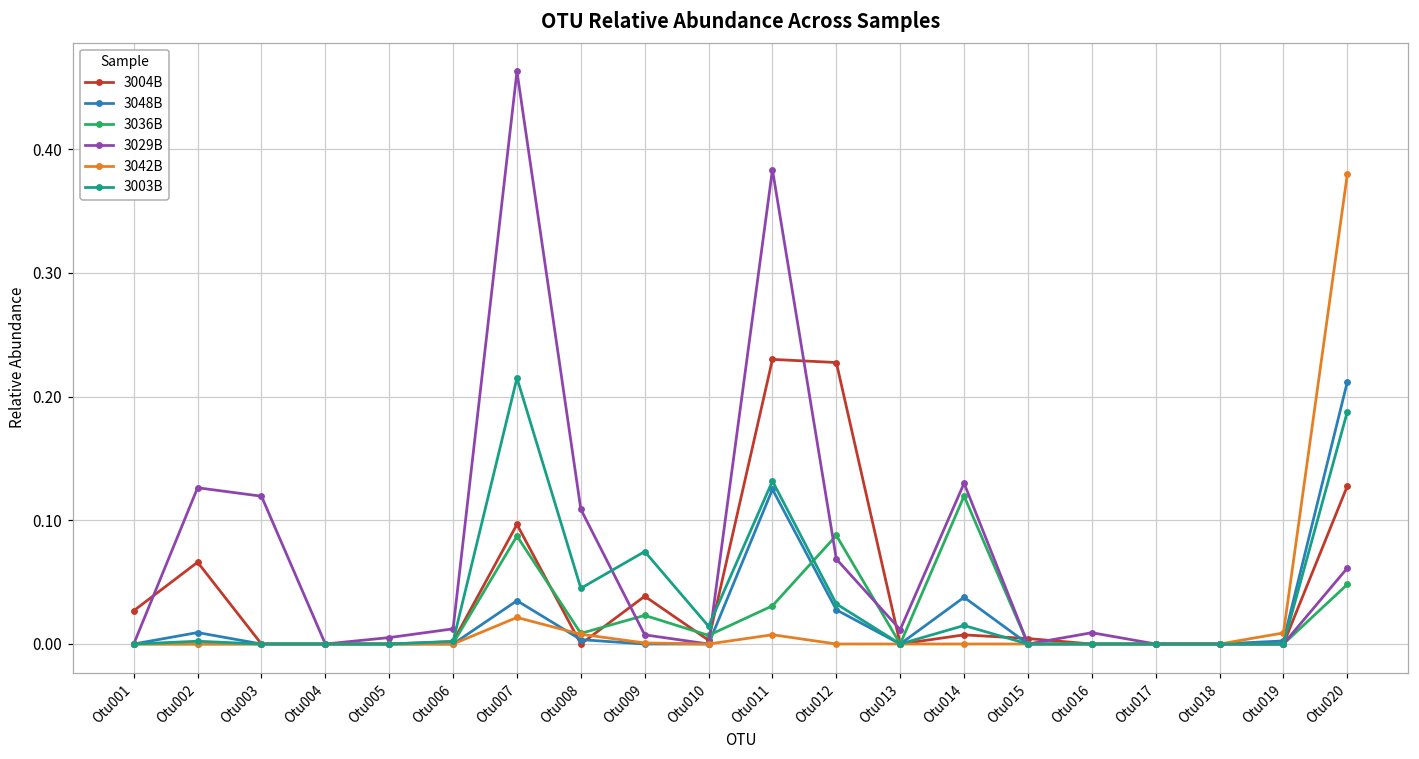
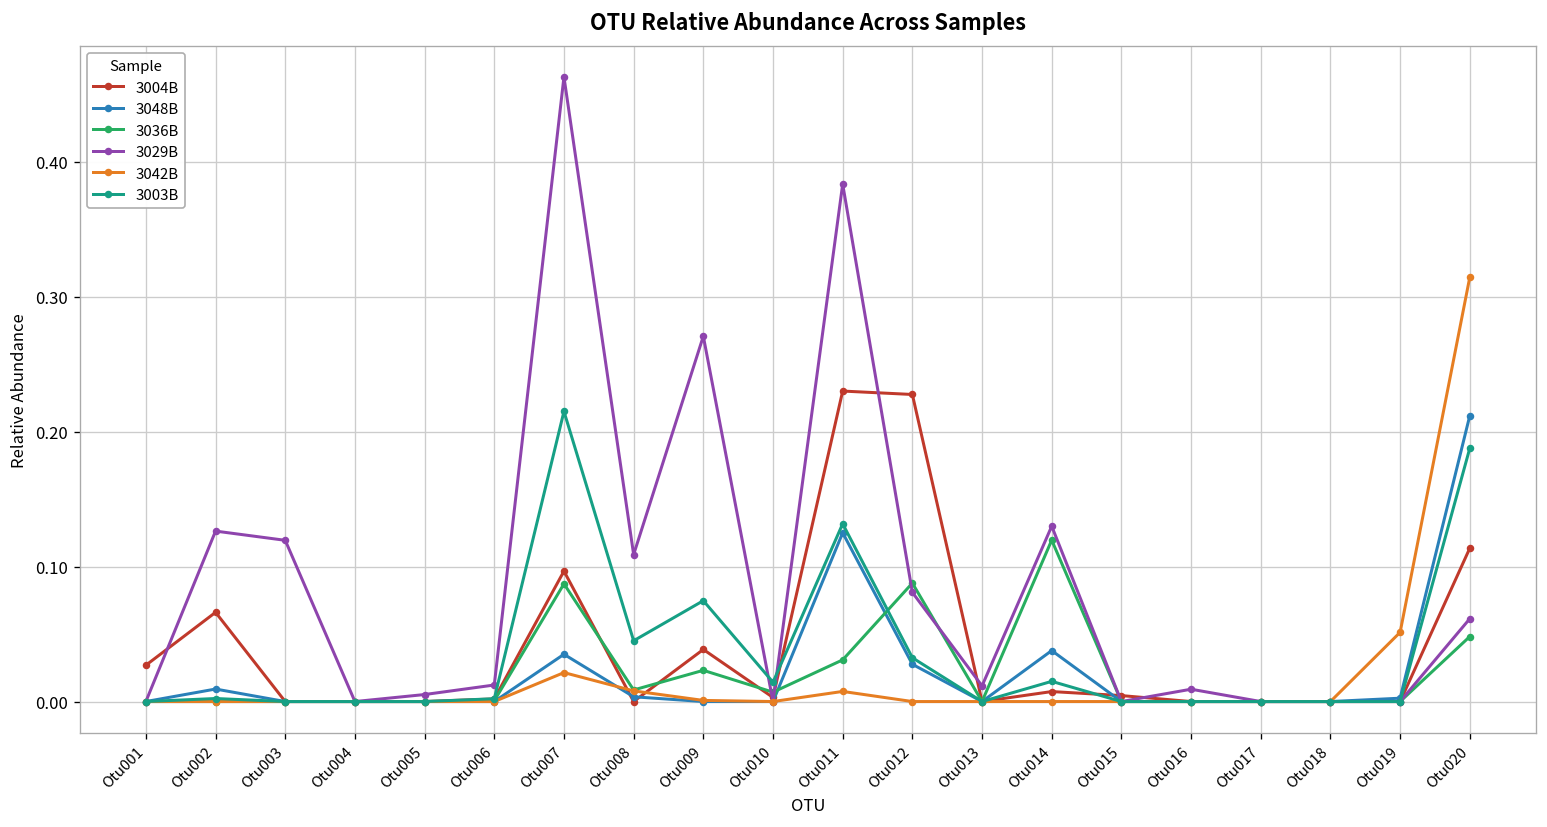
  {
    "3004B": {
      "Otu001": 0.027,
      "Otu002": 0.066,
      "Otu007": 0.097,
      "Otu008": 0.000,
      "Otu009": 0.039,
      "Otu010": 0.003,
      "Otu011": 0.230,
      "Otu012": 0.228,
      "Otu014": 0.007,
      "Otu015": 0.004,
-     "Otu020": 0.128
+     "Otu020": 0.114
    },
    "3048B": {
      "Otu002": 0.009,
      "Otu007": 0.035,
      "Otu008": 0.004,
      "Otu011": 0.125,
      "Otu012": 0.028,
      "Otu014": 0.038,
      "Otu019": 0.002,
      "Otu020": 0.212
    },
    "3029B": {
      "Otu002": 0.126,
      "Otu003": 0.119,
      "Otu005": 0.005,
      "Otu006": 0.012,
      "Otu007": 0.463,
      "Otu008": 0.109,
-     "Otu009": 0.007,
+     "Otu009": 0.271,
      "Otu011": 0.383,
-     "Otu012": 0.069,
+     "Otu012": 0.081,
      "Otu013": 0.012,
      "Otu014": 0.130,
      "Otu016": 0.009,
      "Otu020": 0.061
    },
    "3042B": {
      "Otu007": 0.021,
      "Otu011": 0.007,
      "Otu012": 0.000,
      "Otu014": 0.000,
-     "Otu019": 0.009,
-     "Otu020": 0.380
+     "Otu019": 0.051,
+     "Otu020": 0.314
    }
  }
